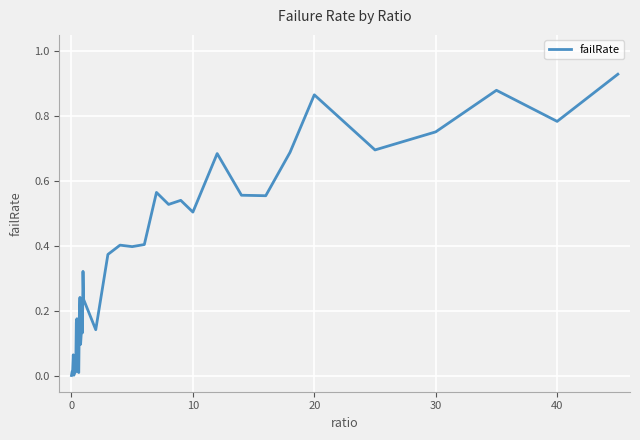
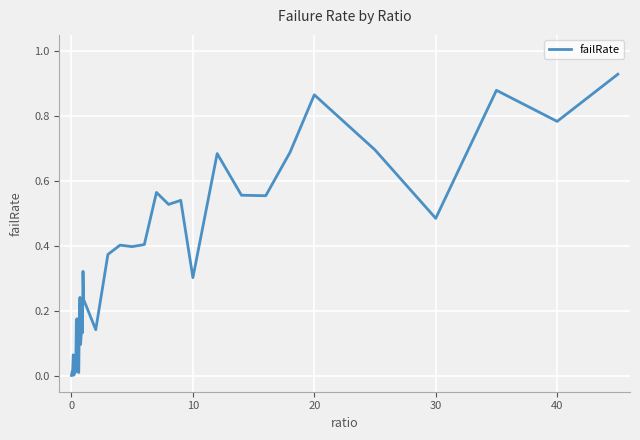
  {
    "0": 0.00,
-   "10": 0.50,
+   "10": 0.30,
    "20": 0.87,
-   "30": 0.75,
+   "30": 0.48,
    "40": 0.78
  }
